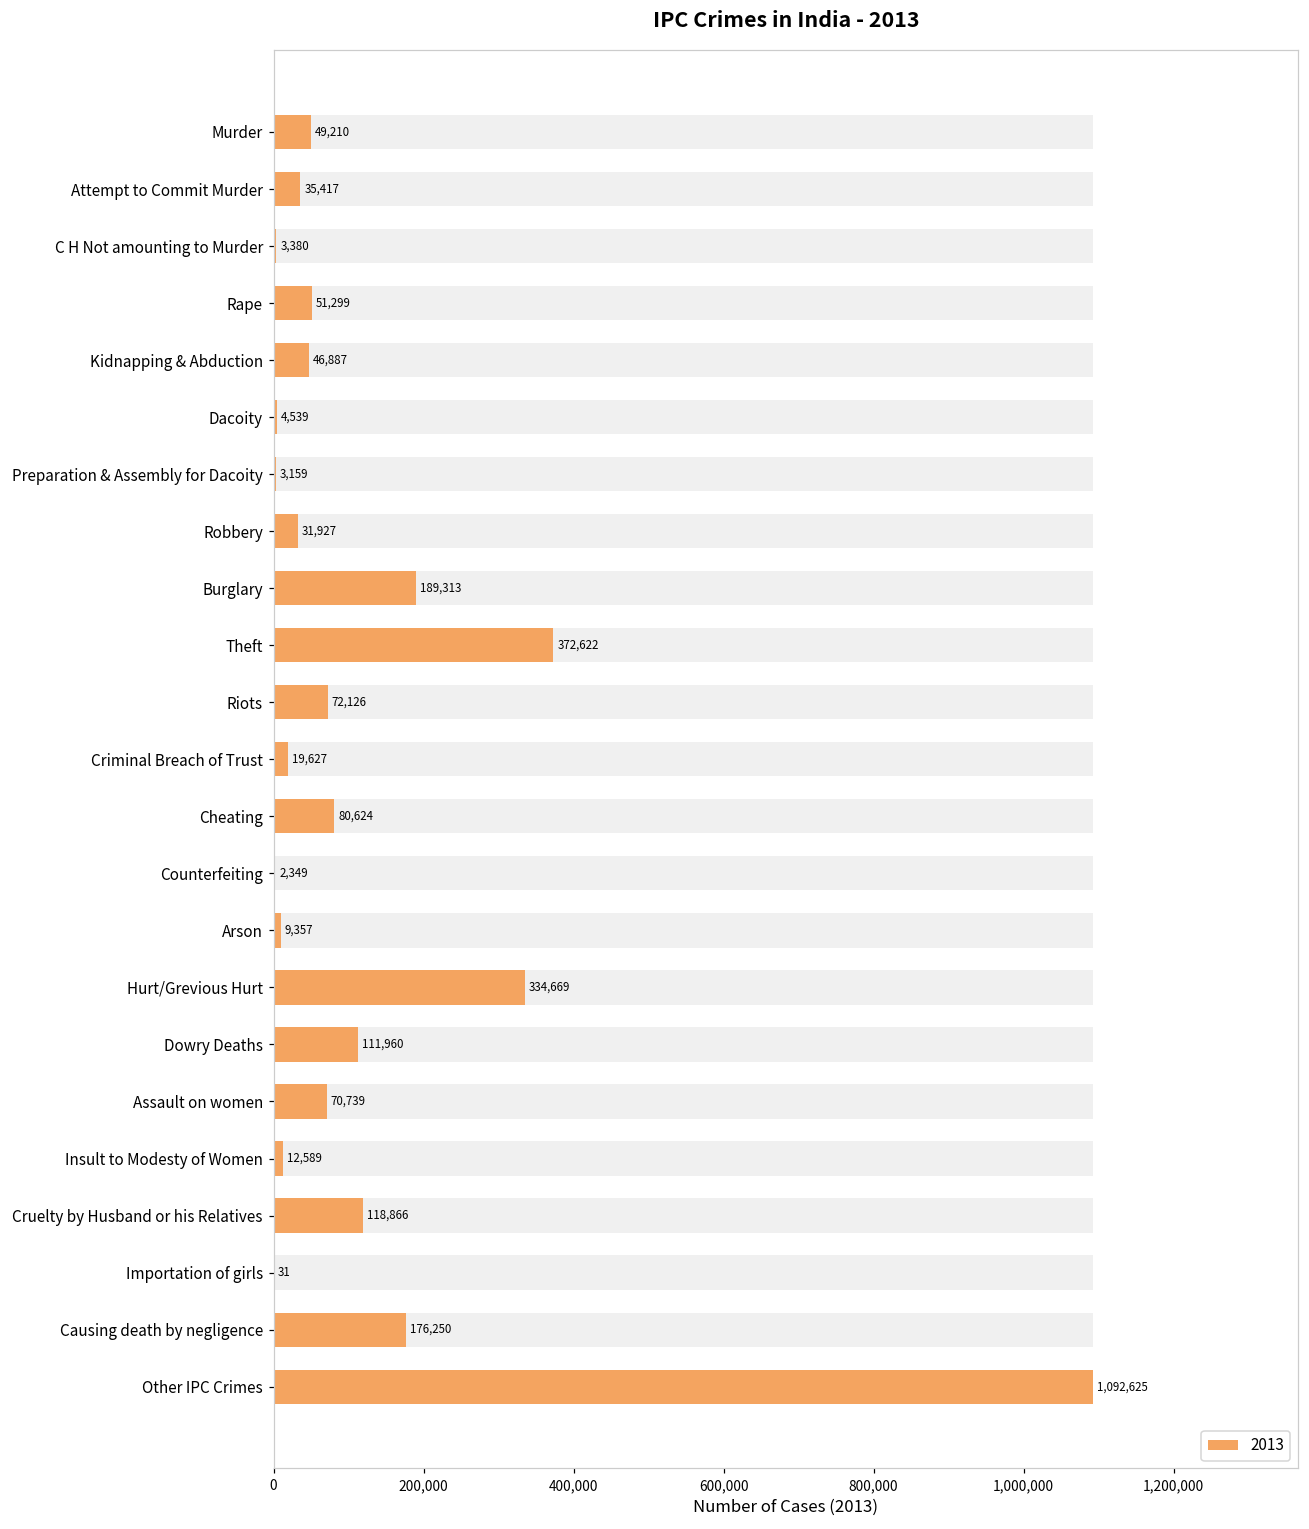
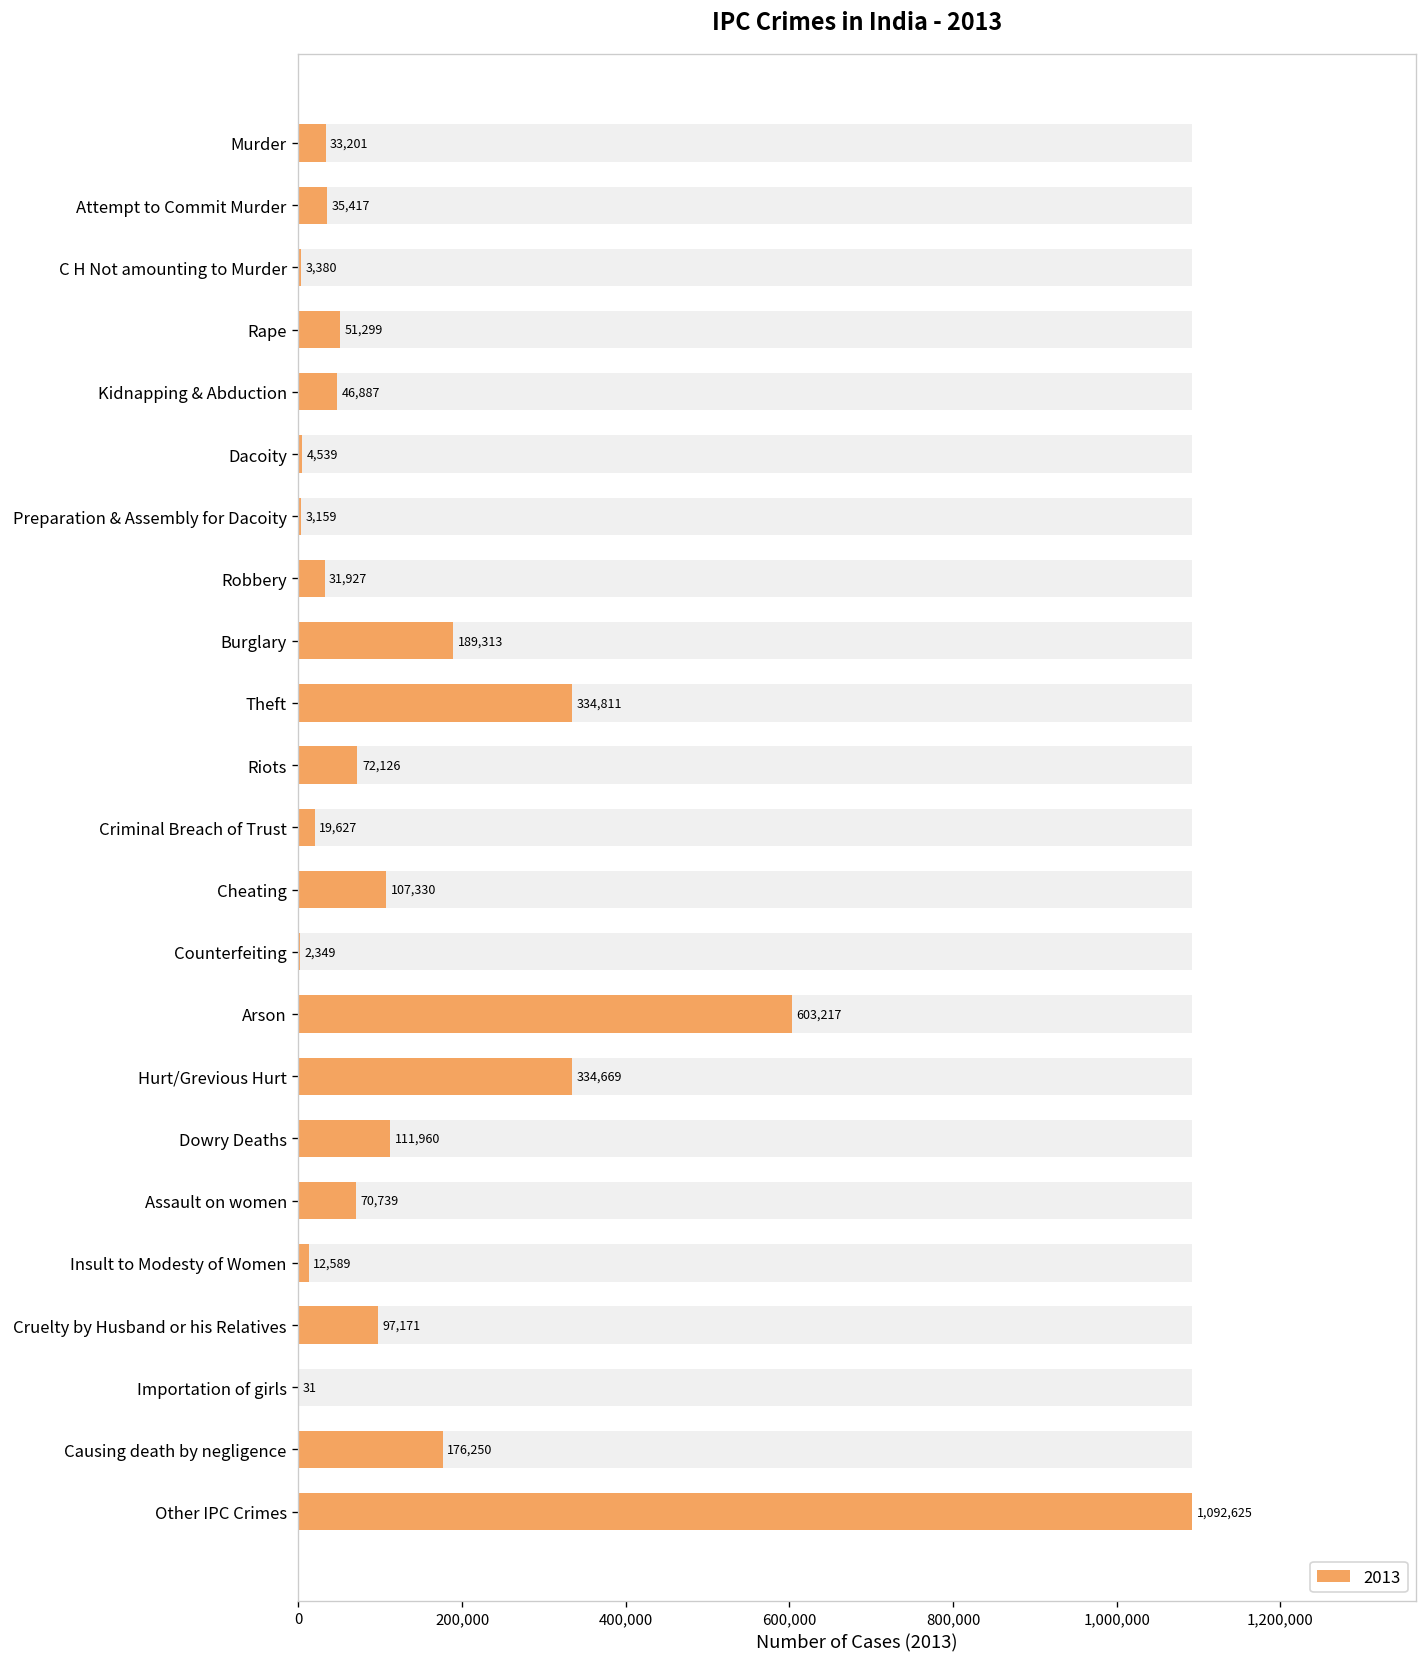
  {
    "2013": {
-     "Murder": "49,210",
-     "Theft": "372,622",
-     "Cheating": "80,624",
+     "Murder": "33,201",
+     "Theft": "334,811",
+     "Cheating": "107,330",
      "Counterfeiting": "2,349",
-     "Arson": "9,357",
-     "Cruelty by Husband or his Relatives": "118,866",
+     "Arson": "603,217",
+     "Cruelty by Husband or his Relatives": "97,171",
      "Importation of girls": "31",
      "Other IPC Crimes": "1,092,625"
    }
  }
